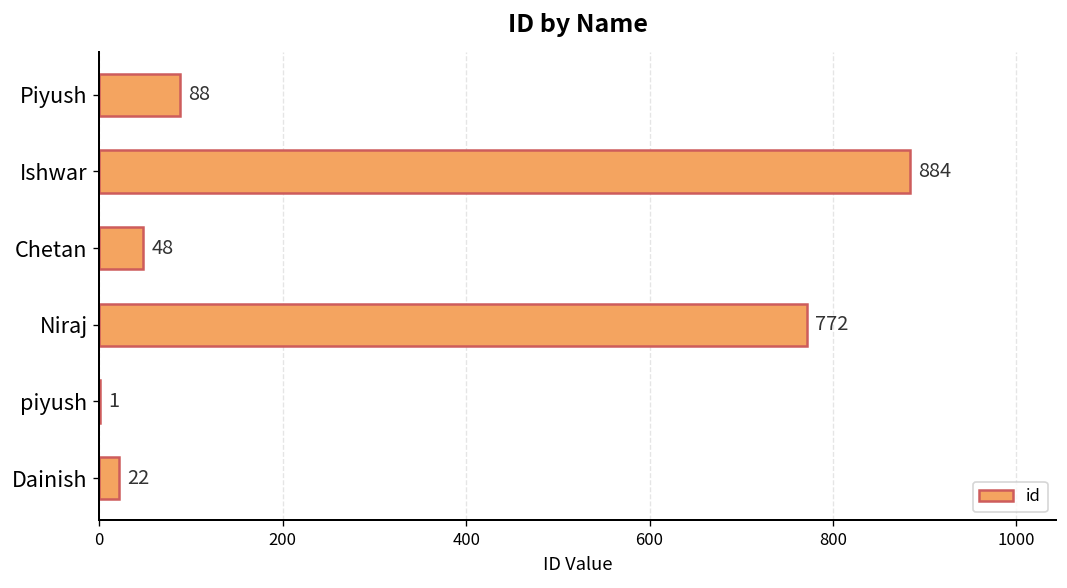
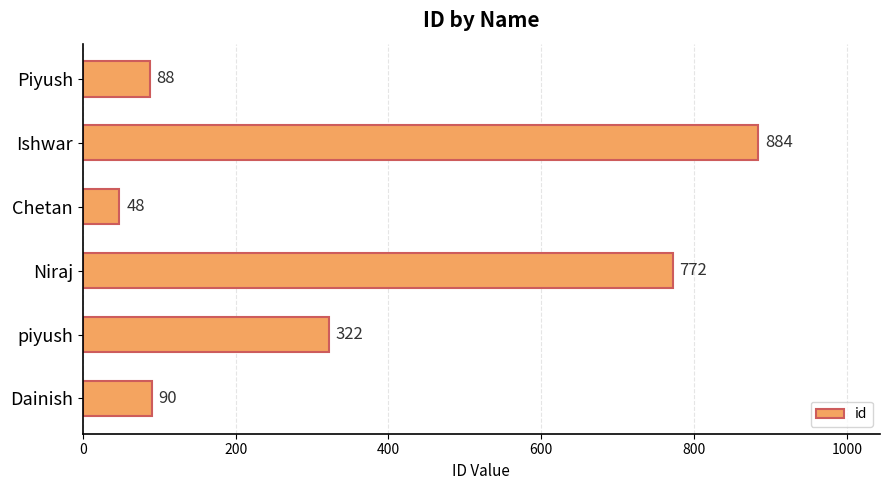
  {
    "Piyush": 88,
    "Ishwar": 884,
    "Chetan": 48,
    "Niraj": 772,
-   "piyush": 1,
-   "Dainish": 22
+   "piyush": 322,
+   "Dainish": 90
  }
